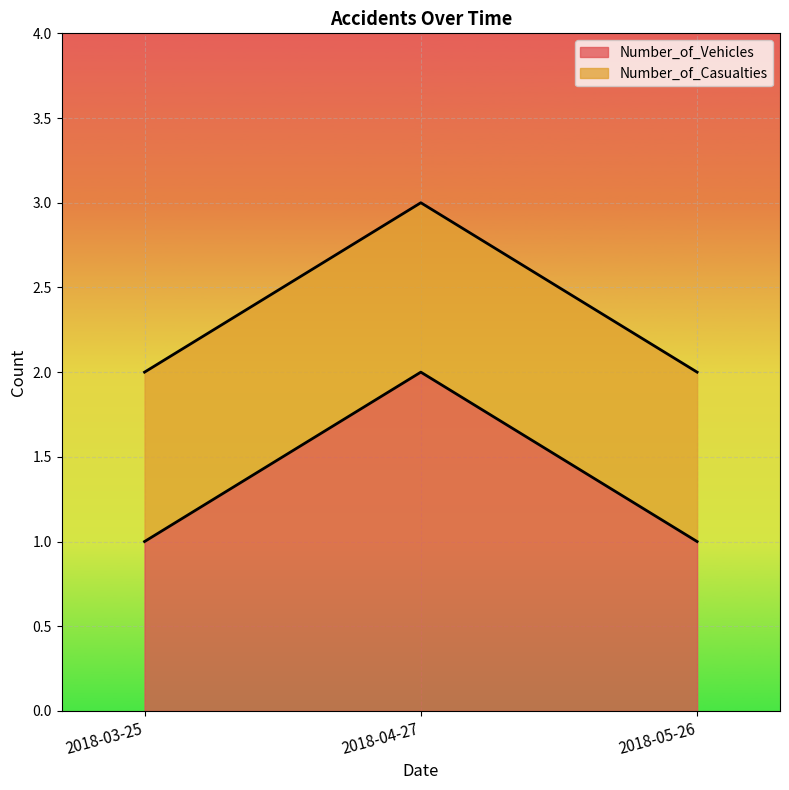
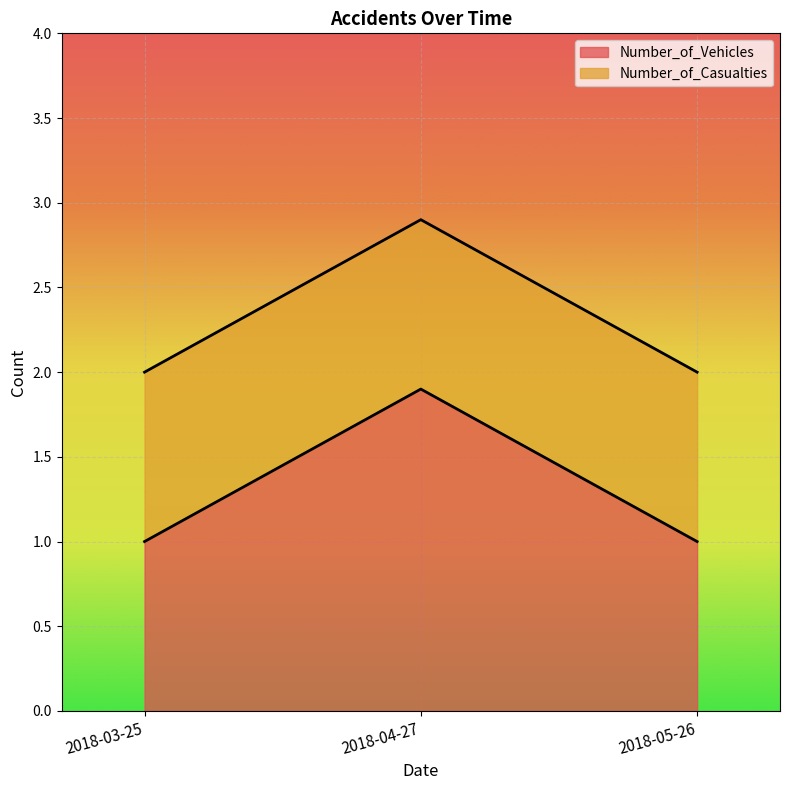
  {
    "Number_of_Vehicles": {
      "2018-03-25": 1.0,
-     "2018-04-27": 2.0,
+     "2018-04-27": 1.9,
      "2018-05-26": 1.0
    },
    "Number_of_Casualties": {
      "2018-03-25": 1.0,
      "2018-04-27": 1.0,
      "2018-05-26": 1.0
    }
  }
